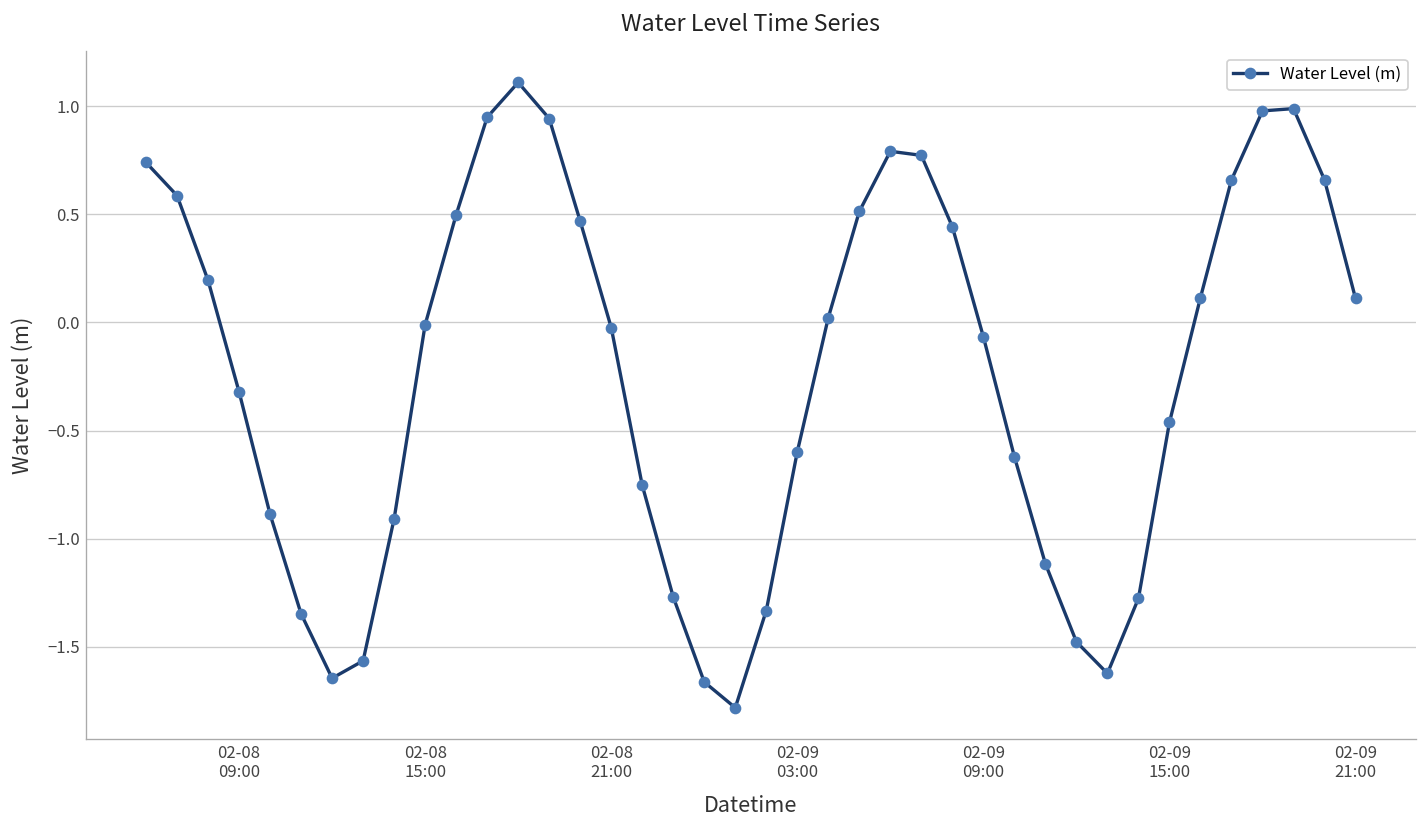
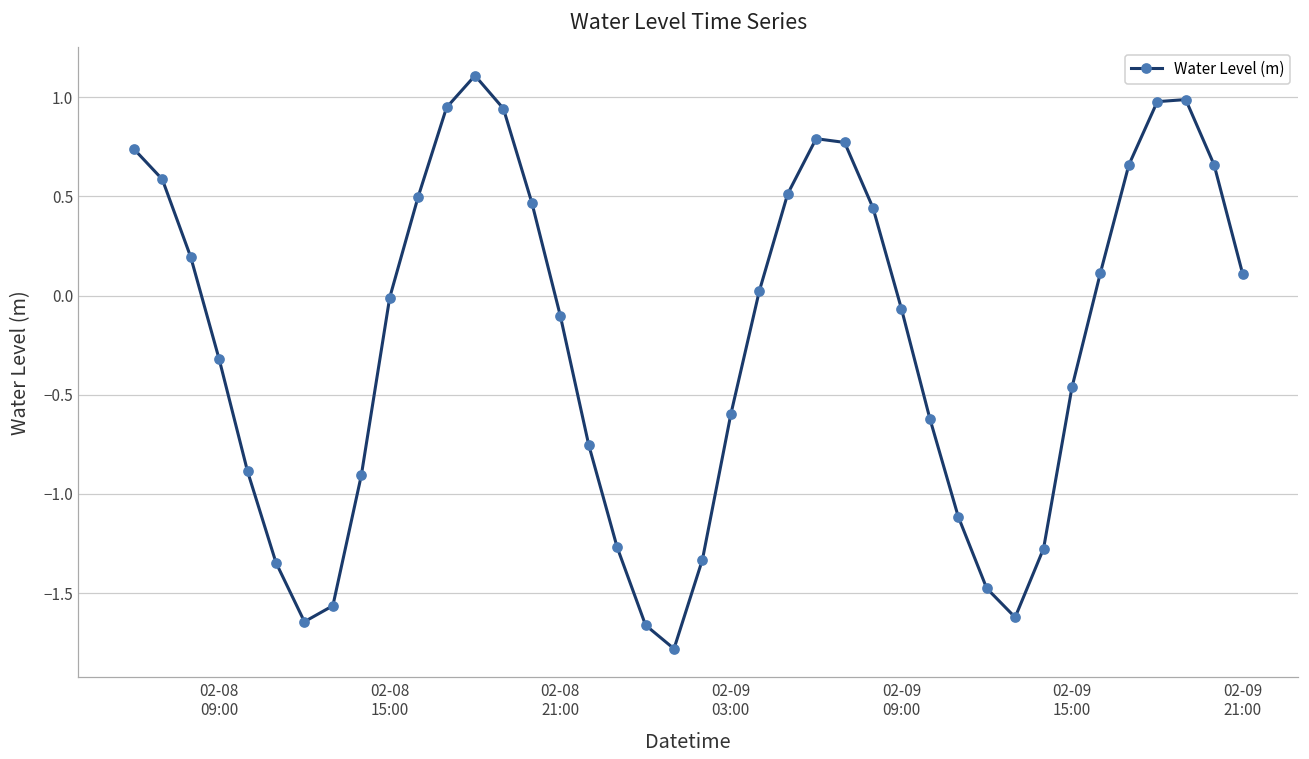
  {
    "02-08 09:00": -0.32,
    "02-08 15:00": -0.01,
-   "02-08 21:00": -0.02,
+   "02-08 21:00": -0.10,
    "02-09 03:00": -0.60,
    "02-09 09:00": -0.07,
    "02-09 15:00": -0.46,
    "02-09 21:00": 0.11
  }
